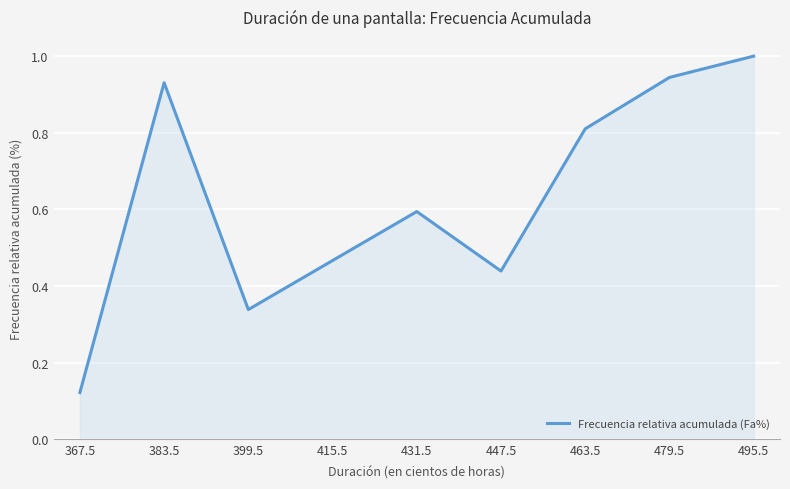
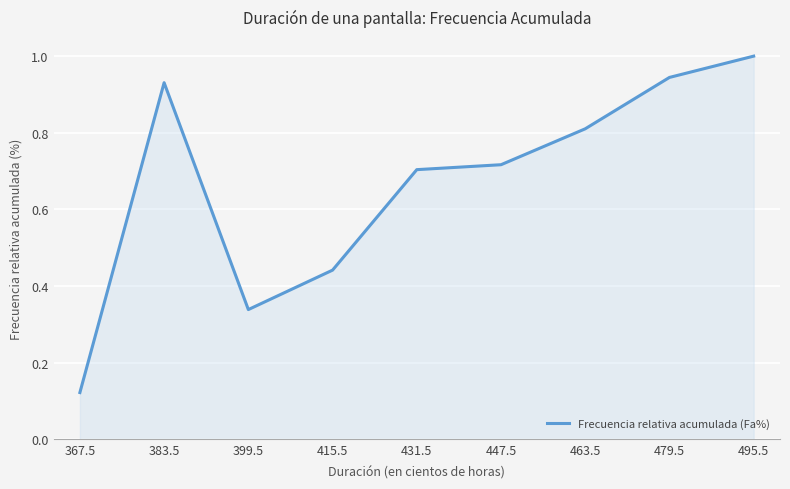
  {
    "367.5": 0.12,
    "383.5": 0.93,
    "399.5": 0.34,
-   "415.5": 0.47,
-   "431.5": 0.59,
-   "447.5": 0.44,
+   "415.5": 0.44,
+   "431.5": 0.70,
+   "447.5": 0.72,
    "463.5": 0.81,
    "479.5": 0.94,
    "495.5": 1.00
  }
